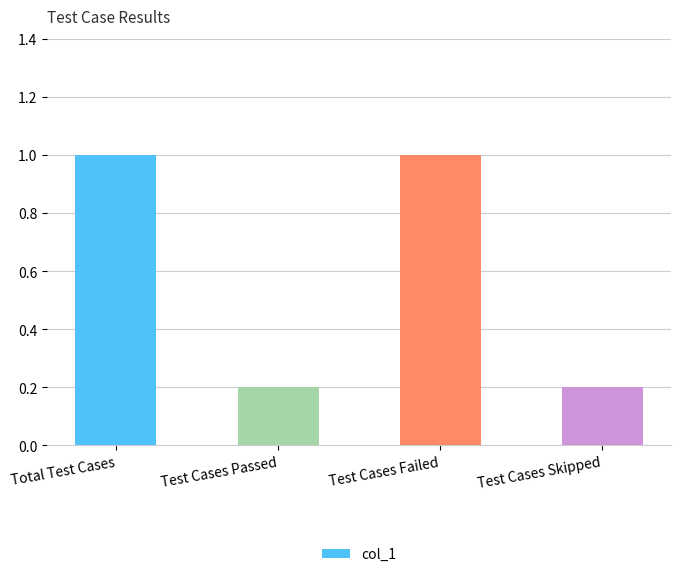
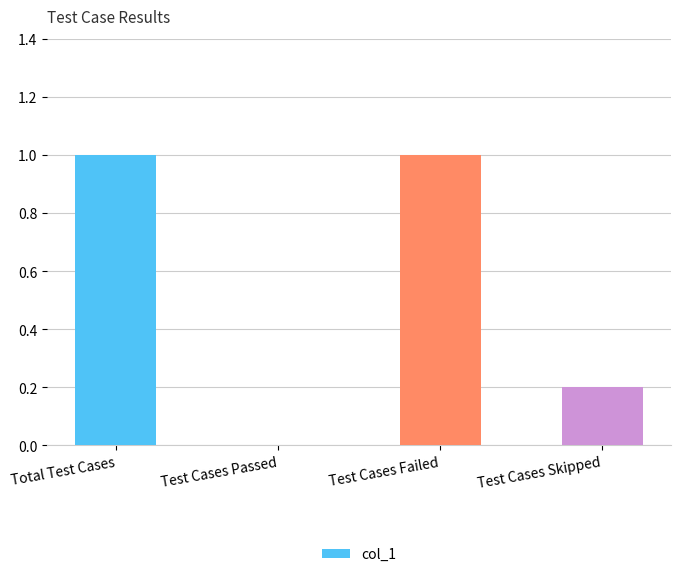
  {
    "Total Test Cases": 1.0,
-   "Test Cases Passed": 0.2,
+   "Test Cases Passed": 0.0,
    "Test Cases Failed": 1.0,
    "Test Cases Skipped": 0.2
  }
